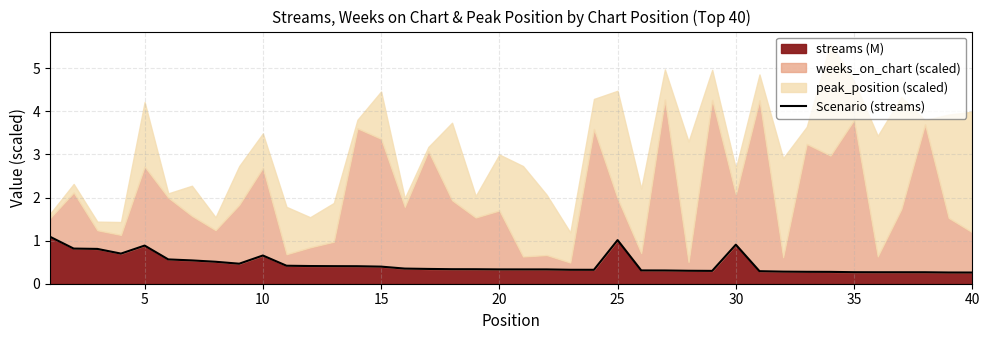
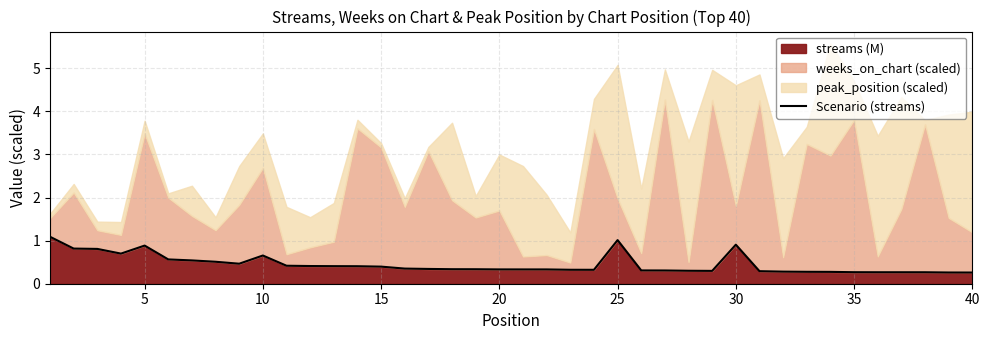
  {
    "streams (M)": {
      "5": 0.9,
      "10": 0.7,
      "15": 0.4,
      "20": 0.3,
      "25": 1.0,
      "30": 0.9,
      "35": 0.3,
      "40": 0.3
    },
    "weeks_on_chart (scaled)": {
-     "5": 1.8,
+     "5": 2.6,
      "10": 2.0,
-     "15": 3.0,
+     "15": 2.8,
      "20": 1.4,
      "25": 1.0,
-     "30": 1.2,
+     "30": 0.9,
      "35": 3.5,
      "40": 0.9
    },
    "peak_position (scaled)": {
-     "5": 1.5,
+     "5": 0.3,
      "10": 0.8,
-     "15": 1.1,
+     "15": 0.1,
      "20": 1.3,
-     "25": 2.5,
-     "30": 0.6,
+     "25": 3.1,
+     "30": 2.8,
      "40": 2.8
    }
  }
